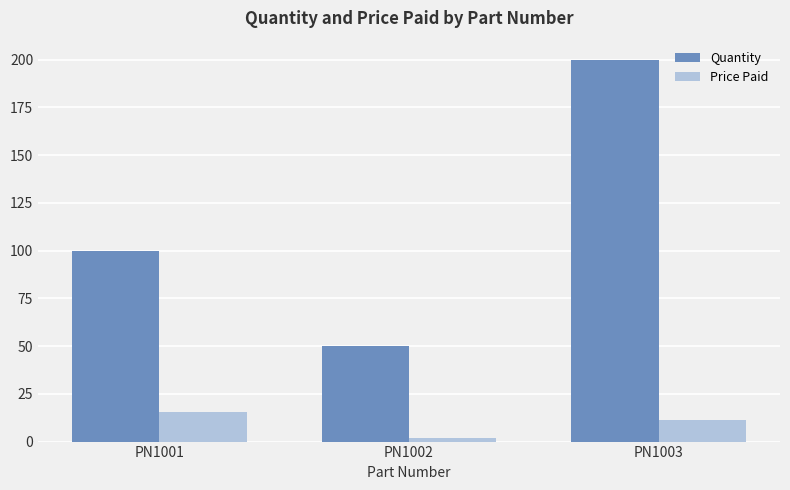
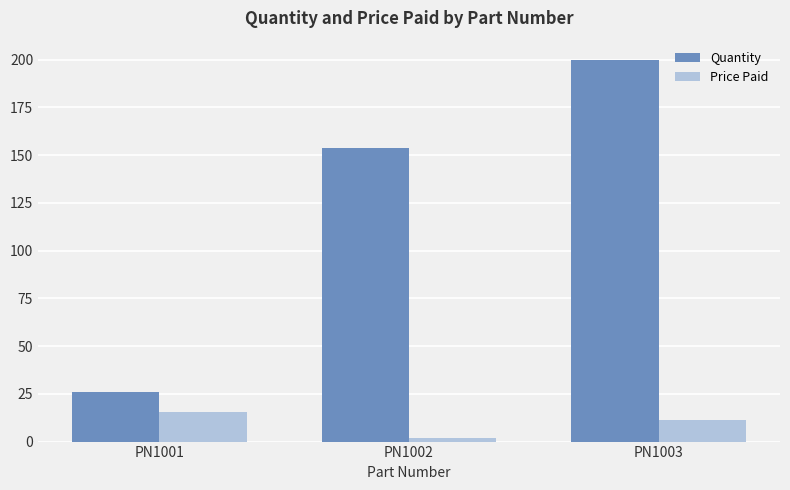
  {
    "Quantity": {
-     "PN1001": 100,
-     "PN1002": 50,
+     "PN1001": 26,
+     "PN1002": 154,
      "PN1003": 200
    },
    "Price Paid": {
      "PN1001": 16,
      "PN1002": 2,
      "PN1003": 11
    }
  }
